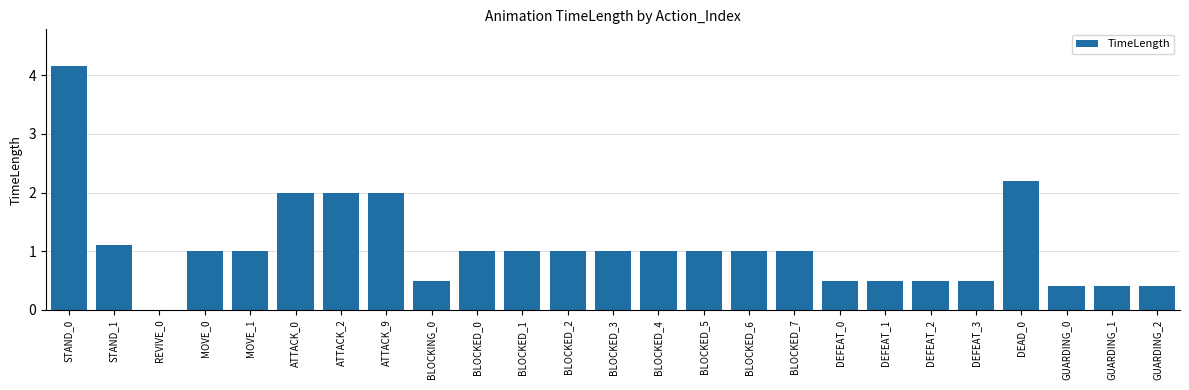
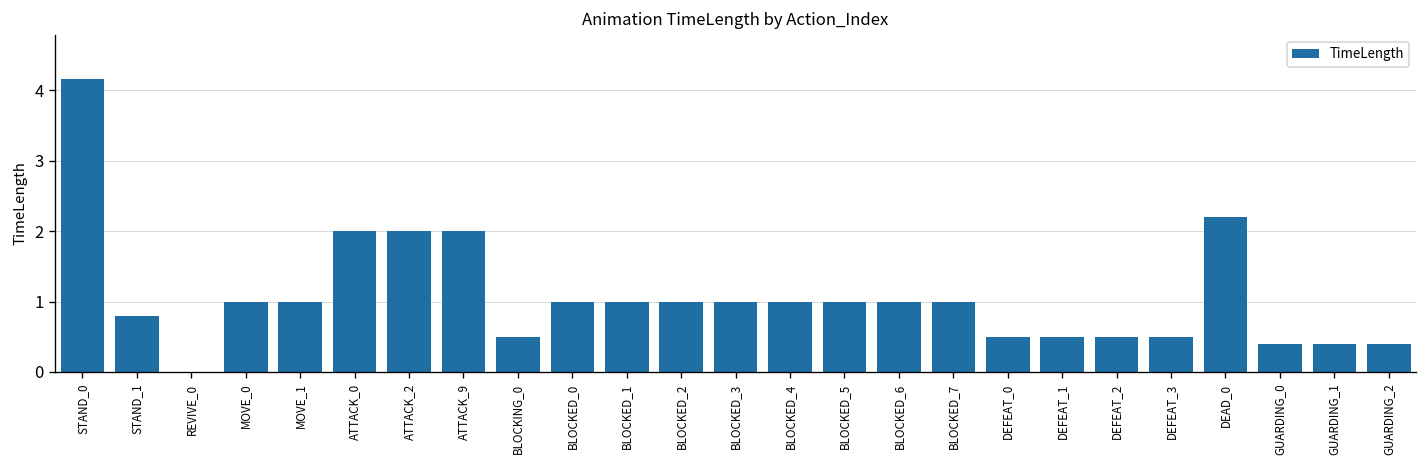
  {
    "STAND_0": 4.2,
-   "STAND_1": 1.1,
+   "STAND_1": 0.8,
    "REVIVE_0": 0.0,
    "MOVE_0": 1.0,
    "MOVE_1": 1.0,
    "ATTACK_0": 2.0,
    "ATTACK_2": 2.0,
    "ATTACK_9": 2.0,
    "BLOCKING_0": 0.5,
    "BLOCKED_0": 1.0,
    "BLOCKED_1": 1.0,
    "BLOCKED_2": 1.0,
    "BLOCKED_3": 1.0,
    "BLOCKED_4": 1.0,
    "BLOCKED_5": 1.0,
    "BLOCKED_6": 1.0,
    "BLOCKED_7": 1.0,
    "DEFEAT_0": 0.5,
    "DEFEAT_1": 0.5,
    "DEFEAT_2": 0.5,
    "DEFEAT_3": 0.5,
    "DEAD_0": 2.2,
    "GUARDING_0": 0.4,
    "GUARDING_1": 0.4,
    "GUARDING_2": 0.4
  }
